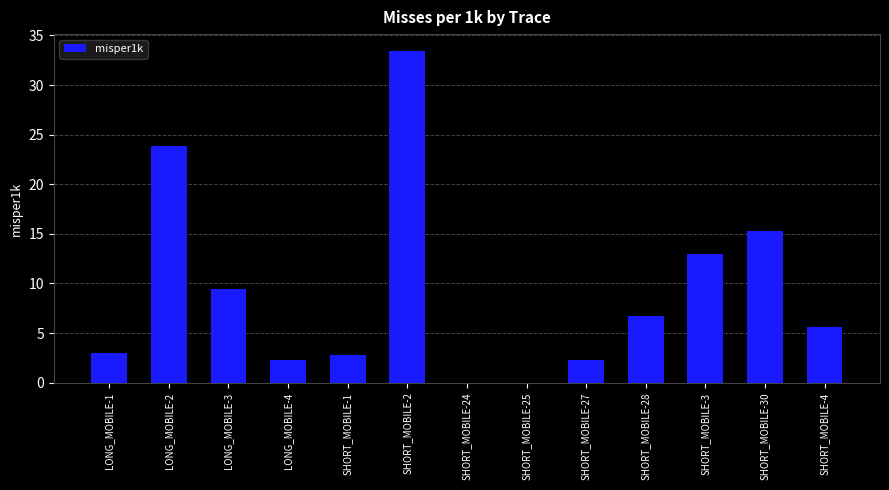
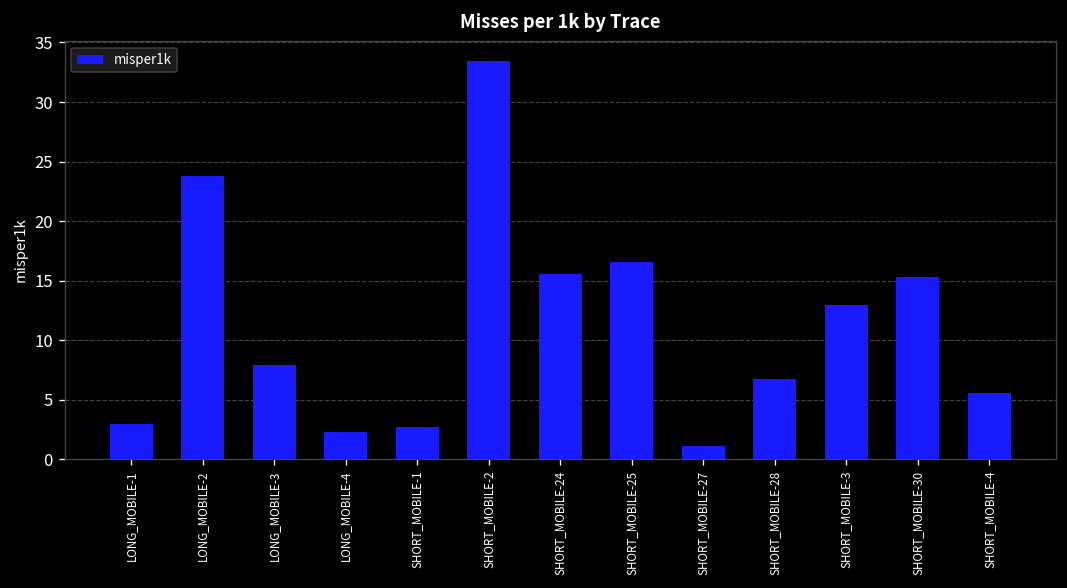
  {
    "LONG_MOBILE-1": 3,
    "LONG_MOBILE-2": 24,
-   "LONG_MOBILE-3": 9,
+   "LONG_MOBILE-3": 8,
    "LONG_MOBILE-4": 2,
    "SHORT_MOBILE-1": 3,
    "SHORT_MOBILE-2": 33,
-   "SHORT_MOBILE-24": 0,
-   "SHORT_MOBILE-25": 0,
-   "SHORT_MOBILE-27": 2,
+   "SHORT_MOBILE-24": 16,
+   "SHORT_MOBILE-25": 17,
+   "SHORT_MOBILE-27": 1,
    "SHORT_MOBILE-28": 7,
    "SHORT_MOBILE-3": 13,
    "SHORT_MOBILE-30": 15,
    "SHORT_MOBILE-4": 6
  }
